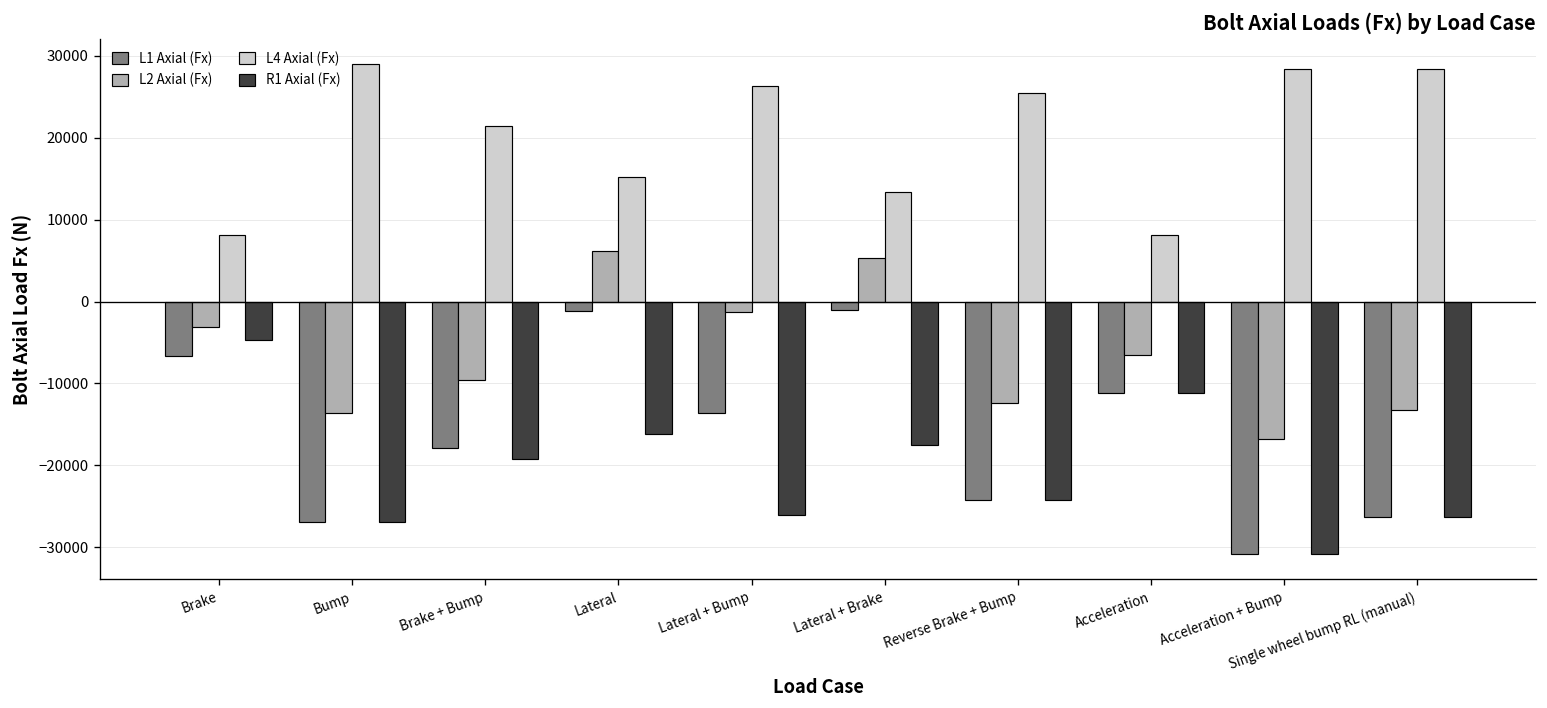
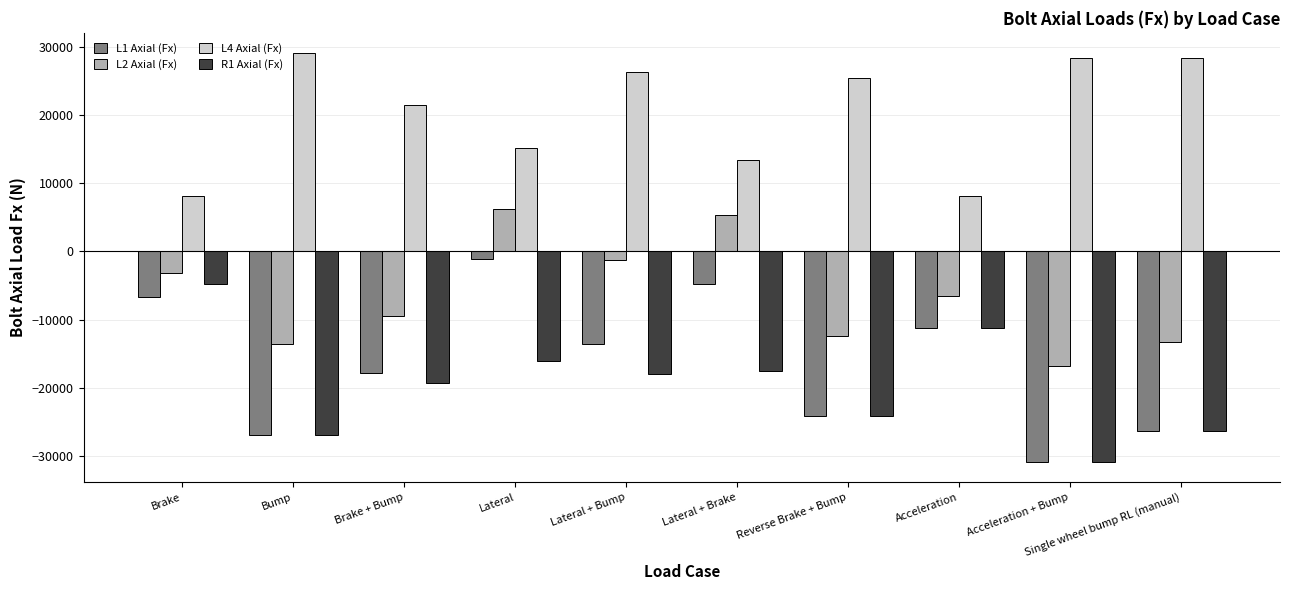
  {
    "L1 Axial (Fx)": {
      "Brake": -7000,
      "Bump": -27000,
      "Brake + Bump": -18000,
      "Lateral": -1000,
      "Lateral + Bump": -14000,
-     "Lateral + Brake": -1000,
+     "Lateral + Brake": -5000,
      "Reverse Brake + Bump": -24000,
      "Acceleration": -11000,
      "Acceleration + Bump": -31000,
      "Single wheel bump RL (manual)": -26000
    },
    "R1 Axial (Fx)": {
      "Brake": -5000,
      "Bump": -27000,
      "Brake + Bump": -19000,
      "Lateral": -16000,
-     "Lateral + Bump": -26000,
+     "Lateral + Bump": -18000,
      "Lateral + Brake": -18000,
      "Reverse Brake + Bump": -24000,
      "Acceleration": -11000,
      "Acceleration + Bump": -31000,
      "Single wheel bump RL (manual)": -26000
    }
  }
